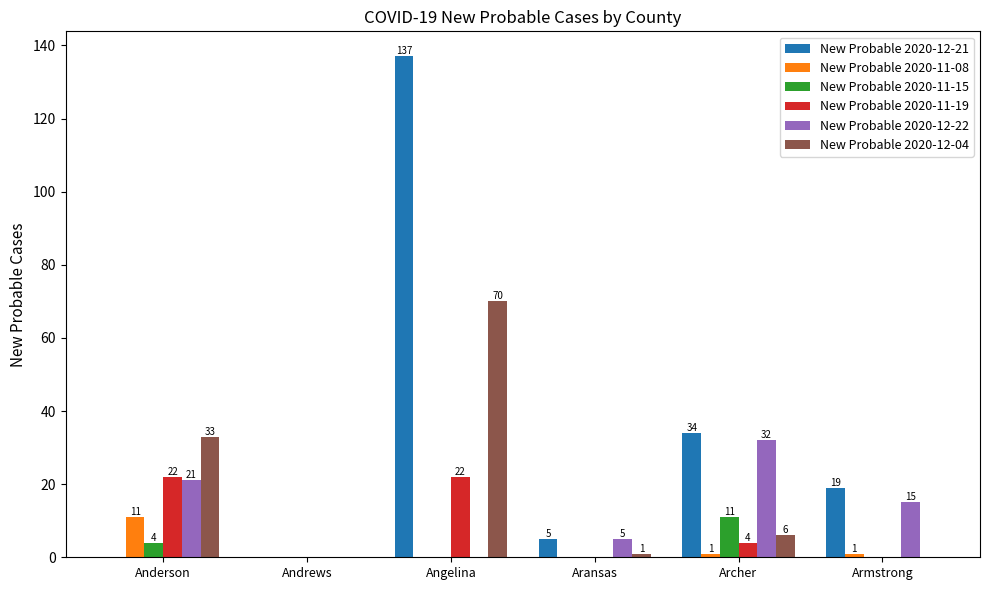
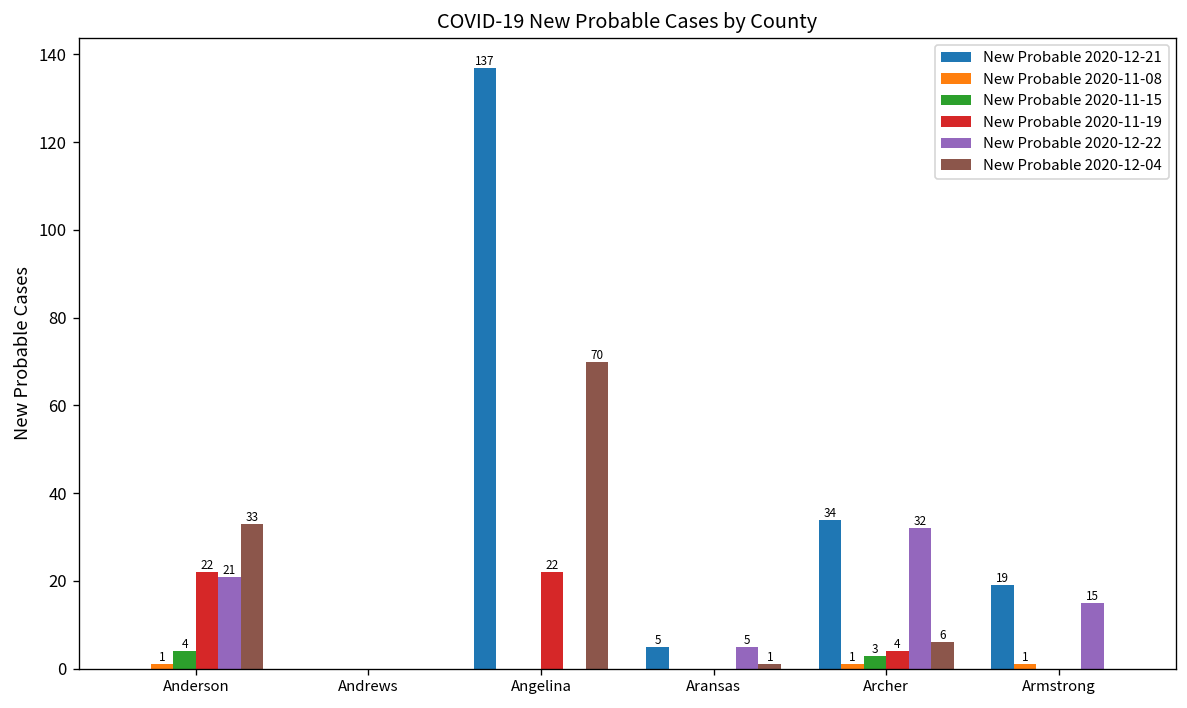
  {
    "New Probable 2020-12-21": {
      "Angelina": 137,
      "Aransas": 5,
      "Archer": 34,
      "Armstrong": 19
    },
    "New Probable 2020-11-08": {
-     "Anderson": 11,
+     "Anderson": 1,
      "Archer": 1,
      "Armstrong": 1
    },
    "New Probable 2020-11-15": {
      "Anderson": 4,
-     "Archer": 11
+     "Archer": 3
    },
    "New Probable 2020-11-19": {
      "Anderson": 22,
      "Angelina": 22,
      "Archer": 4
    },
    "New Probable 2020-12-22": {
      "Anderson": 21,
      "Aransas": 5,
      "Archer": 32,
      "Armstrong": 15
    },
    "New Probable 2020-12-04": {
      "Anderson": 33,
      "Angelina": 70,
      "Aransas": 1,
      "Archer": 6
    }
  }
